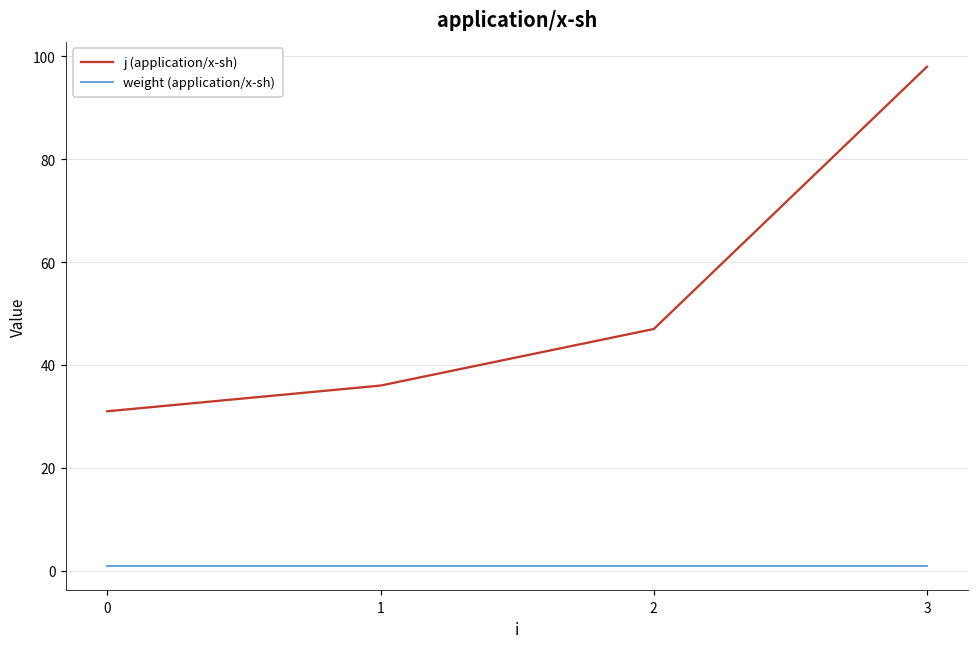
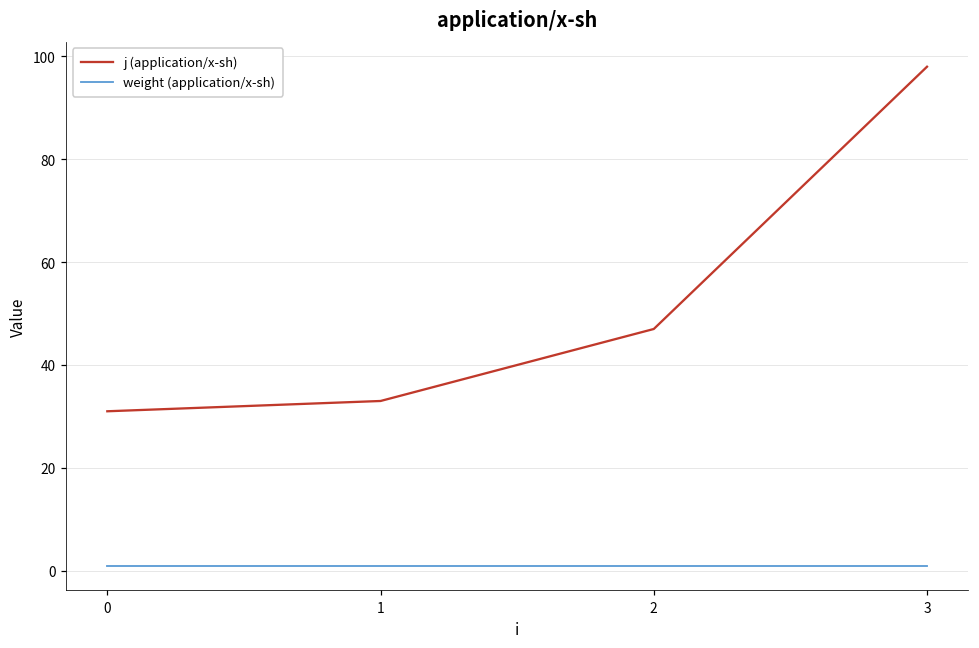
  {
    "j (application/x-sh)": {
      "0": 31,
-     "1": 36,
+     "1": 33,
      "2": 47,
      "3": 98
    },
    "weight (application/x-sh)": {
      "0": 1,
      "1": 1,
      "2": 1,
      "3": 1
    }
  }
